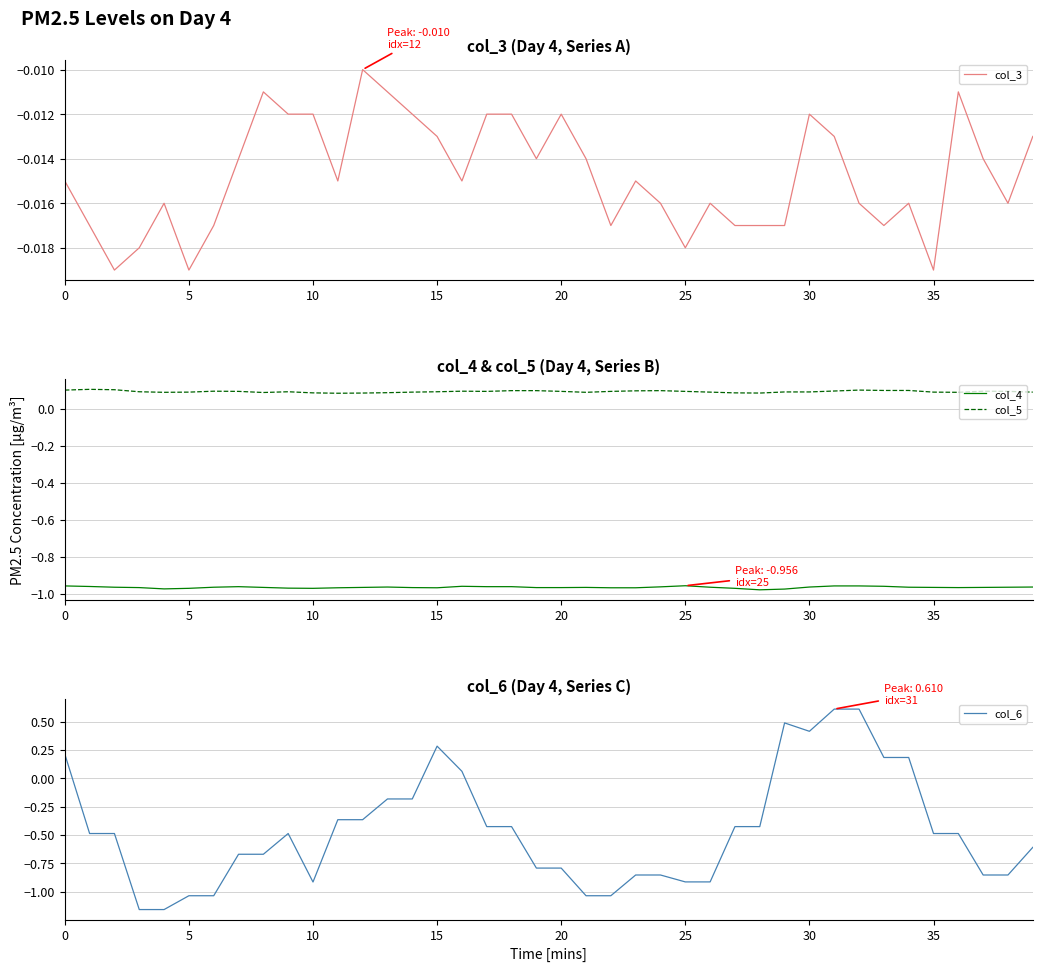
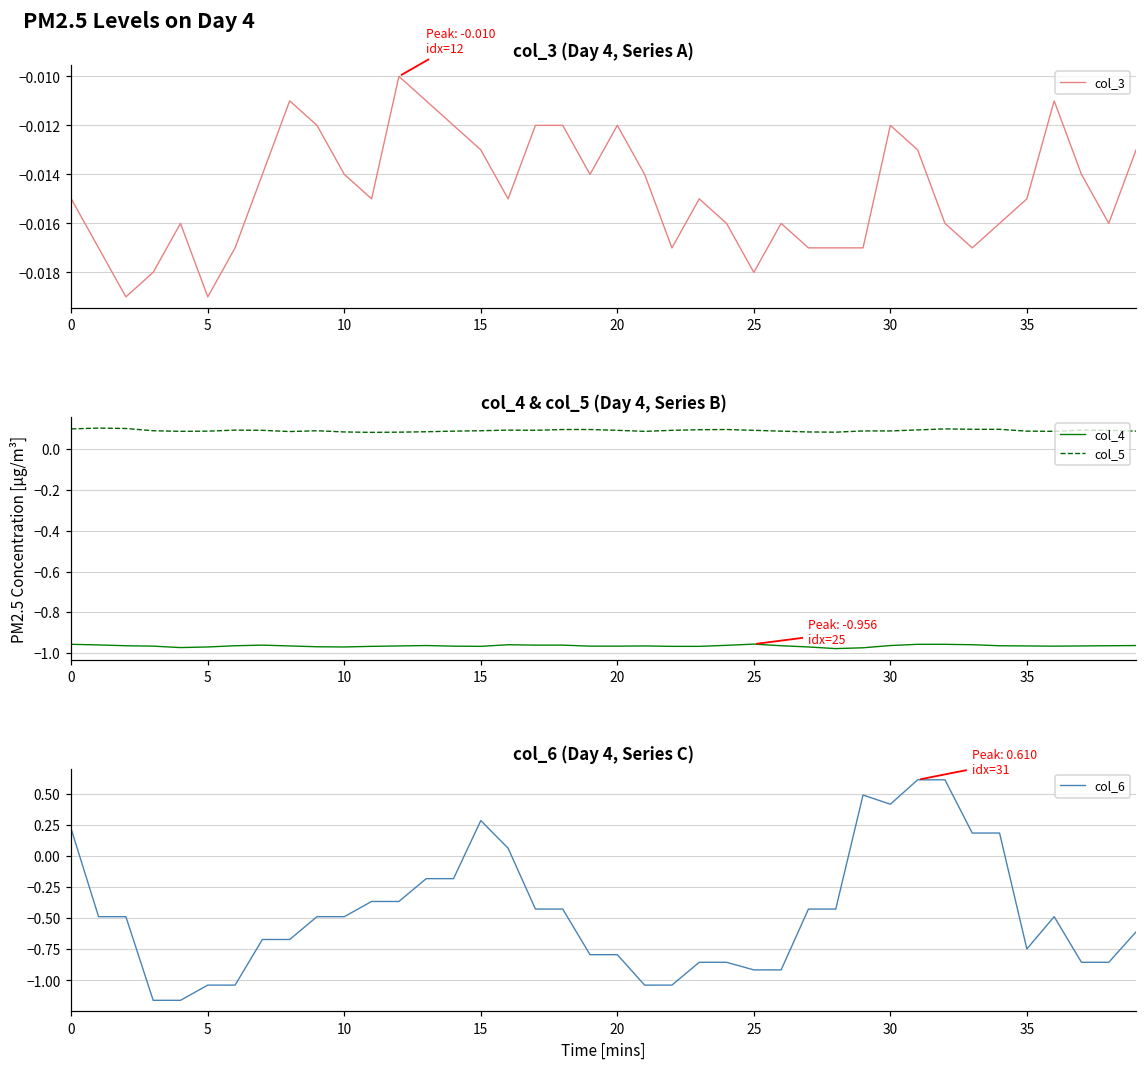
  {
    "col_3 (Day 4, Series A)": {
      "0": -0.015,
      "5": -0.019,
-     "10": -0.012,
+     "10": -0.014,
      "15": -0.013,
      "20": -0.012,
      "25": -0.018,
      "30": -0.012,
-     "35": -0.019
+     "35": -0.015
    },
    "col_6 (Day 4, Series C)": {
      "0": 0.21,
      "5": -1.04,
-     "10": -0.92,
+     "10": -0.49,
      "15": 0.28,
      "20": -0.79,
      "25": -0.92,
      "30": 0.41,
-     "35": -0.49
+     "35": -0.75
    }
  }
